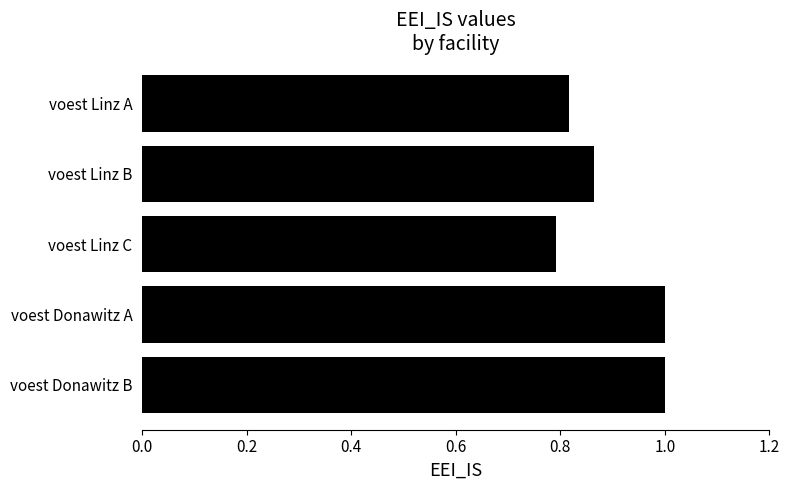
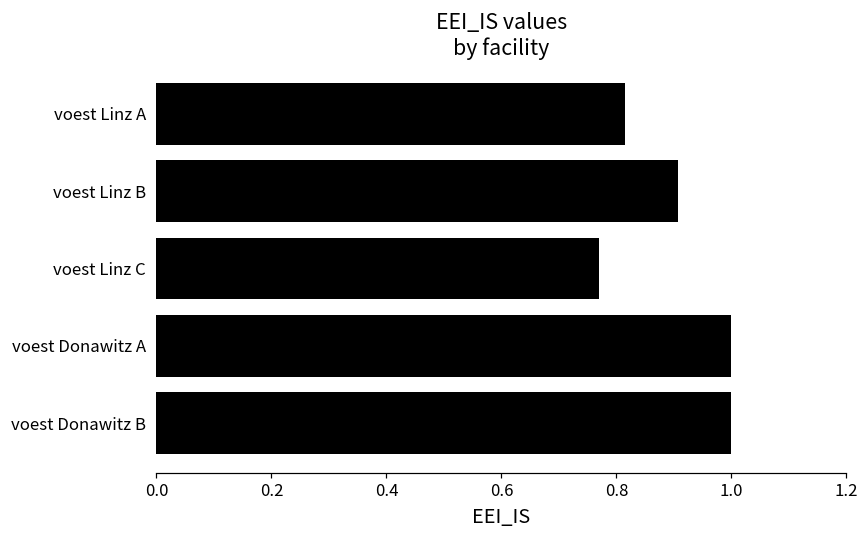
  {
    "voest Linz A": 0.82,
-   "voest Linz B": 0.86,
-   "voest Linz C": 0.79,
+   "voest Linz B": 0.91,
+   "voest Linz C": 0.77,
    "voest Donawitz A": 1.00,
    "voest Donawitz B": 1.00
  }
